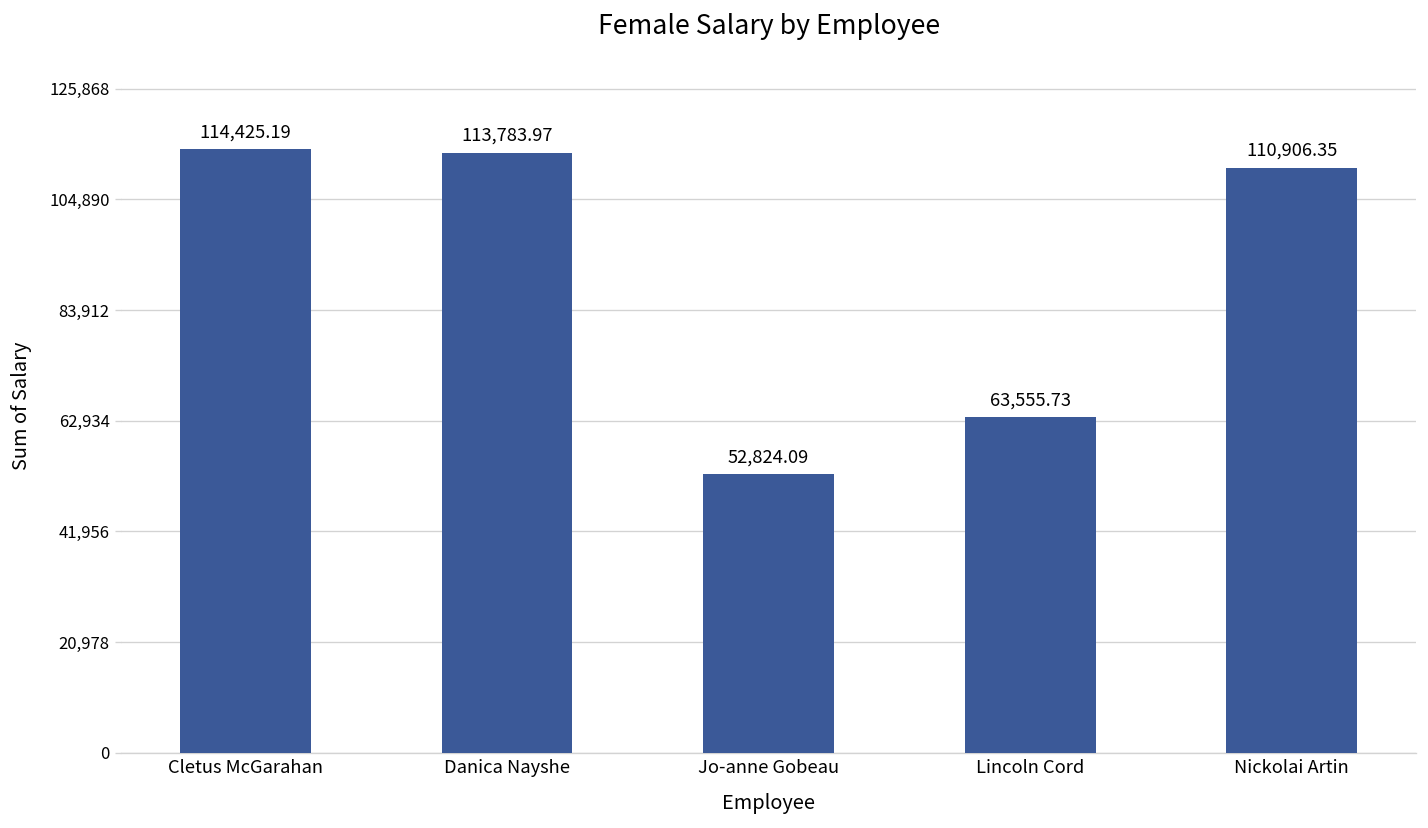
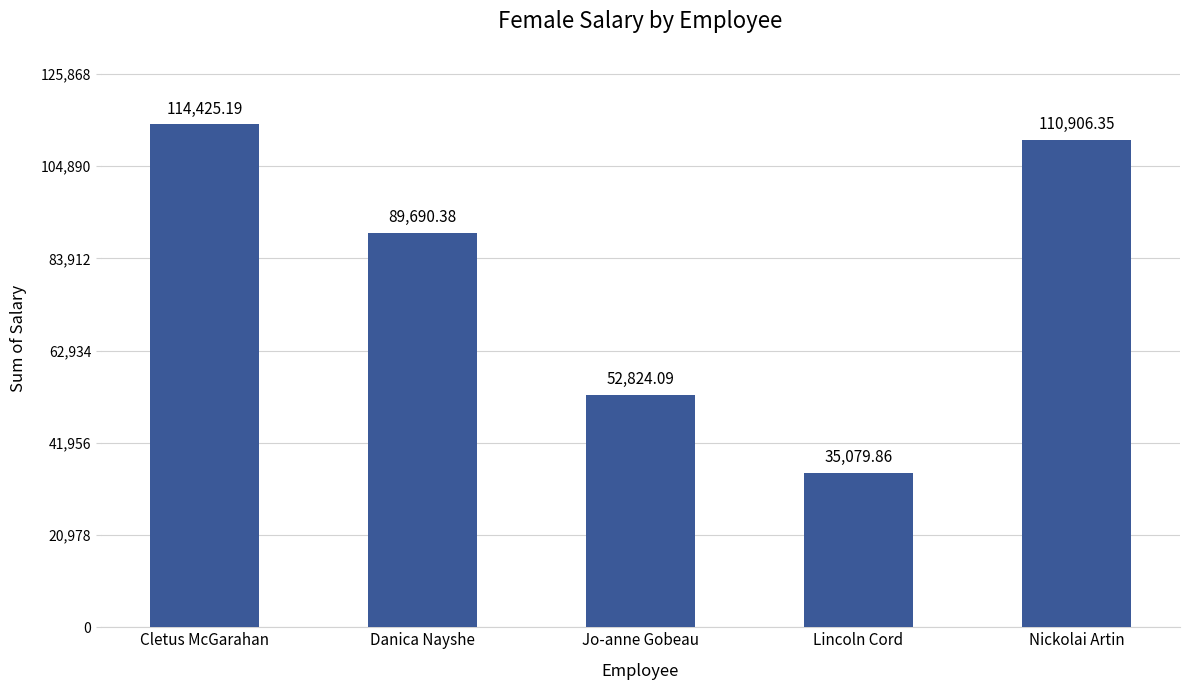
  {
    "Cletus McGarahan": "114,425.19",
-   "Danica Nayshe": "113,783.97",
+   "Danica Nayshe": "89,690.38",
    "Jo-anne Gobeau": "52,824.09",
-   "Lincoln Cord": "63,555.73",
+   "Lincoln Cord": "35,079.86",
    "Nickolai Artin": "110,906.35"
  }
